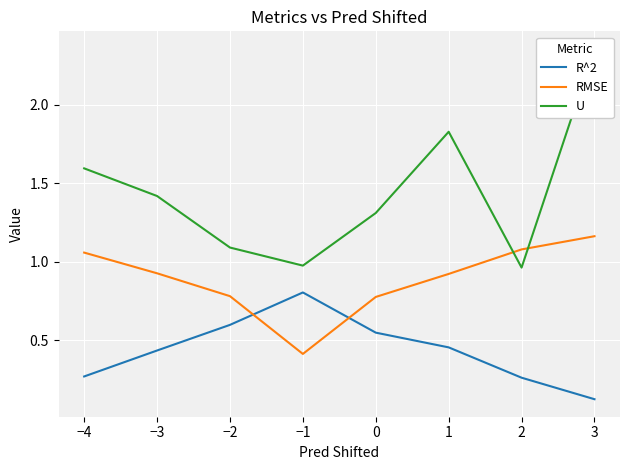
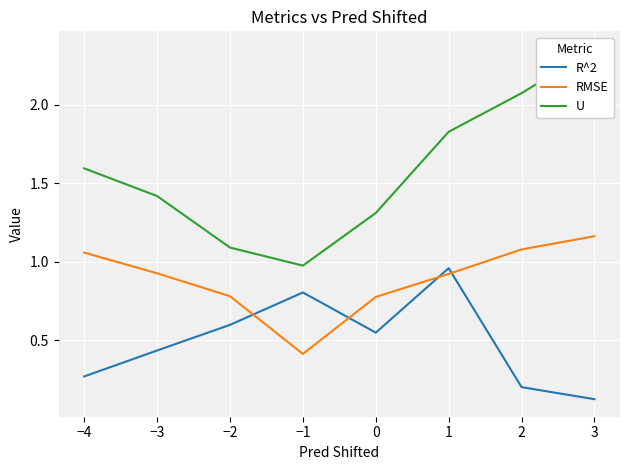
  {
    "R^2": {
      "−4": 0.27,
      "−3": 0.44,
      "−2": 0.60,
      "−1": 0.81,
      "0": 0.55,
-     "1": 0.46,
-     "2": 0.26,
+     "1": 0.96,
+     "2": 0.20,
      "3": 0.13
    },
    "RMSE": {
      "−4": 1.06,
      "−3": 0.93,
      "−2": 0.78,
      "−1": 0.41,
      "0": 0.78,
      "1": 0.92,
      "2": 1.08,
      "3": 1.16
    },
    "U": {
      "−4": 1.59,
      "−3": 1.42,
      "−2": 1.09,
      "−1": 0.98,
      "0": 1.31,
      "1": 1.83,
-     "2": 0.96
+     "2": 2.07
    }
  }
